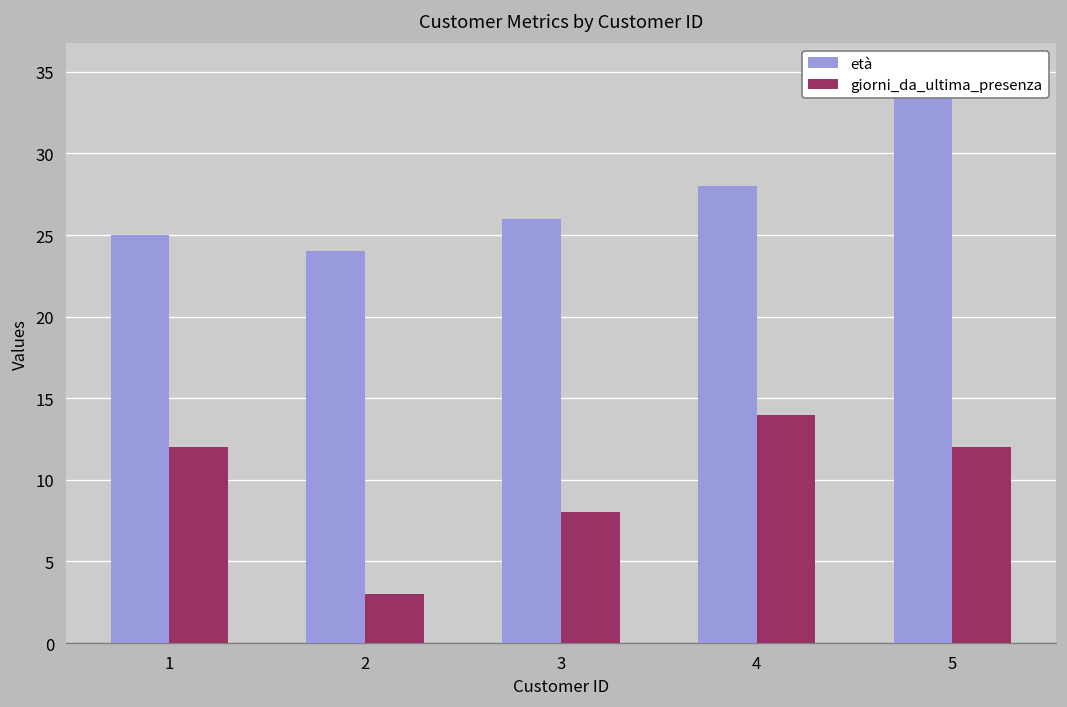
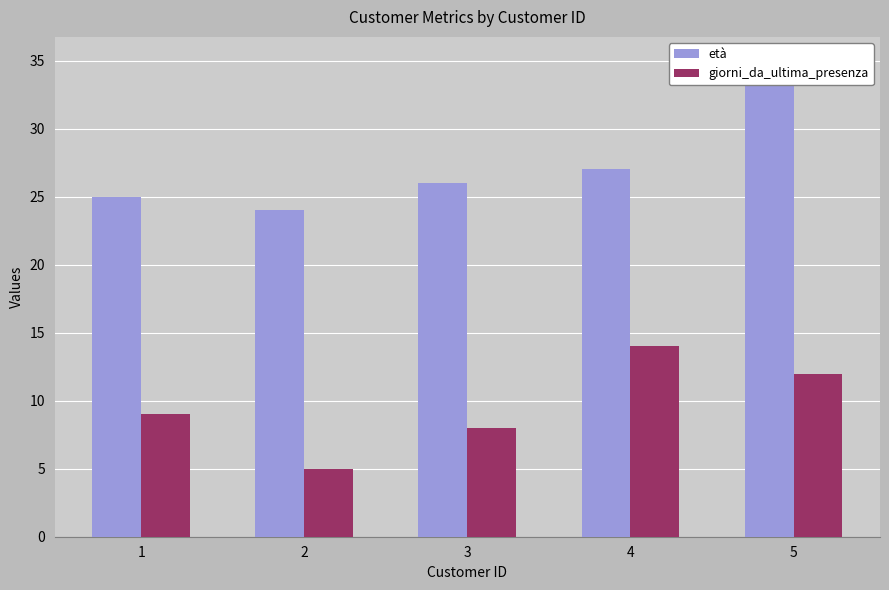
  {
    "età": {
      "1": 25,
      "2": 24,
      "3": 26,
-     "4": 28
+     "4": 27
    },
    "giorni_da_ultima_presenza": {
-     "1": 12,
-     "2": 3,
+     "1": 9,
+     "2": 5,
      "3": 8,
      "4": 14,
      "5": 12
    }
  }
